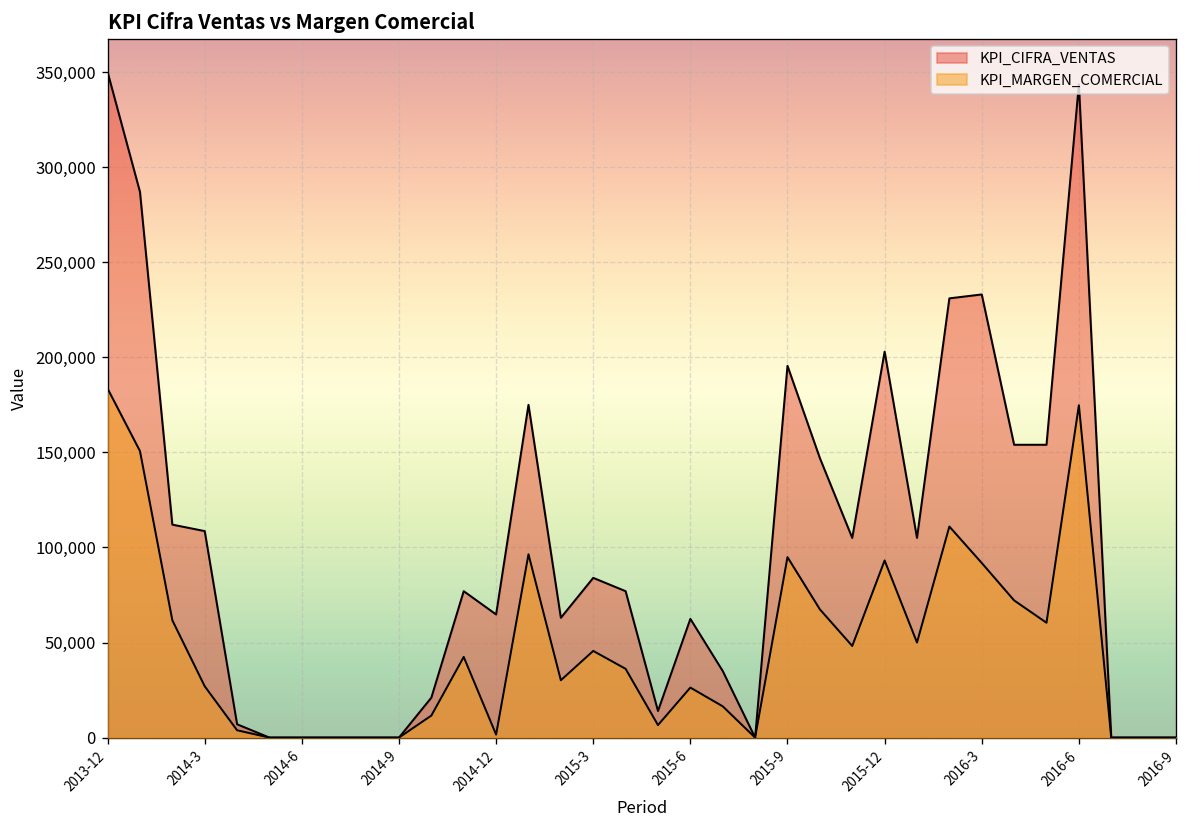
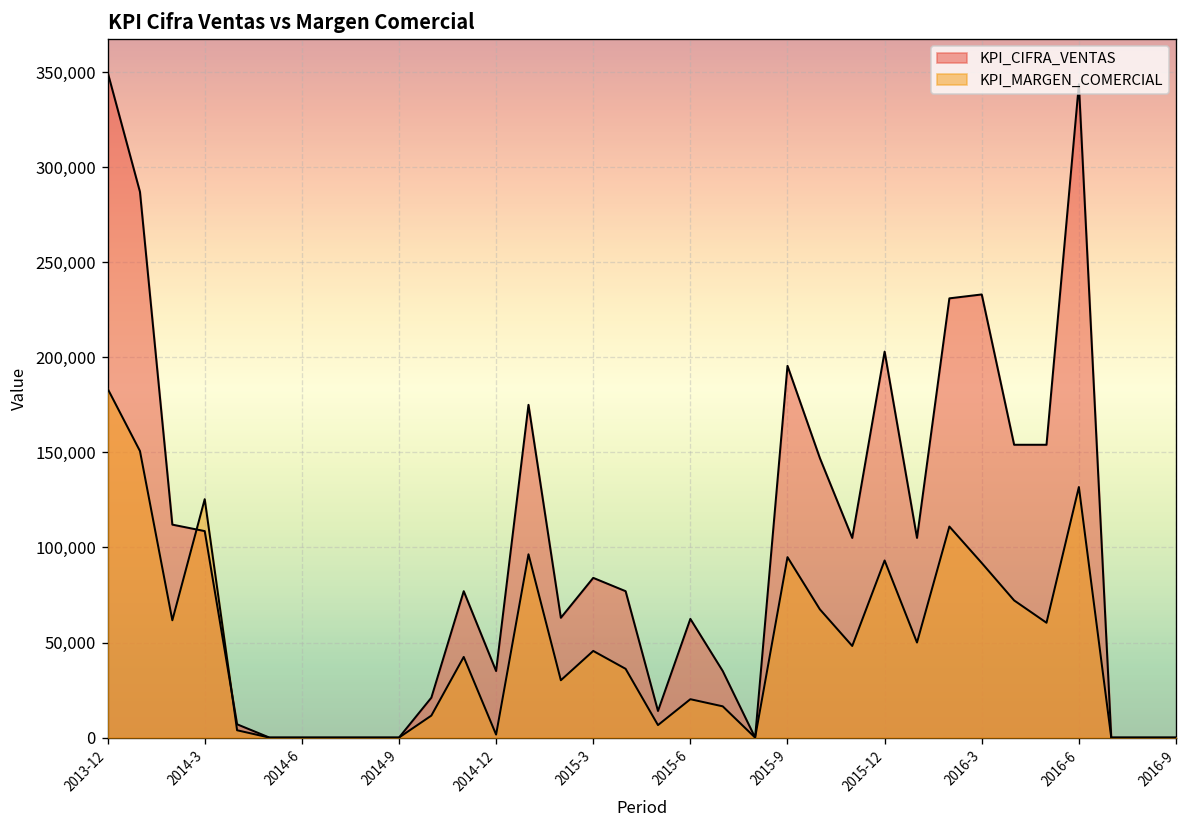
  {
    "KPI_CIFRA_VENTAS": {
      "2013-12": "350,000",
      "2014-3": "109,000",
-     "2014-12": "65,000",
+     "2014-12": "35,000",
      "2015-3": "84,000",
      "2015-6": "62,000",
      "2015-9": "196,000",
      "2015-12": "203,000",
      "2016-3": "233,000"
    },
    "KPI_MARGEN_COMERCIAL": {
      "2013-12": "184,000",
-     "2014-3": "27,000",
+     "2014-3": "125,000",
      "2014-12": "2,000",
      "2015-3": "46,000",
-     "2015-6": "26,000",
+     "2015-6": "20,000",
      "2015-9": "95,000",
      "2015-12": "93,000",
      "2016-3": "92,000",
-     "2016-6": "175,000"
+     "2016-6": "132,000"
    }
  }
